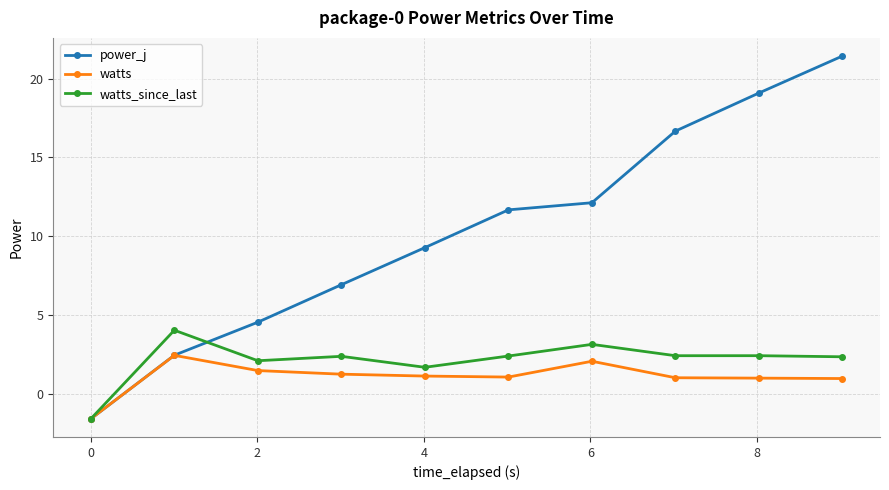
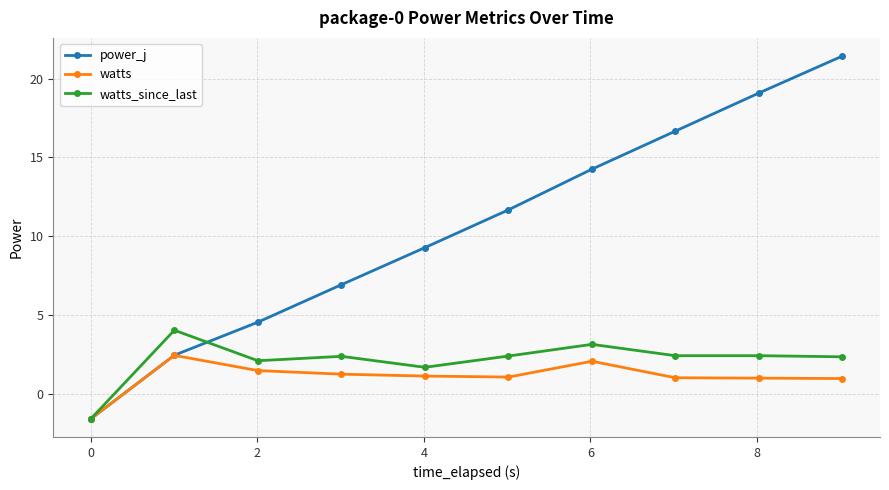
  {
    "power_j": {
      "2": 4.5,
      "4": 9.3,
-     "6": 12.1
+     "6": 14.2
    },
    "watts": {
      "2": 1.5,
      "4": 1.1,
      "6": 2.1
    },
    "watts_since_last": {
      "2": 2.1,
      "4": 1.7,
      "6": 3.1
    }
  }
